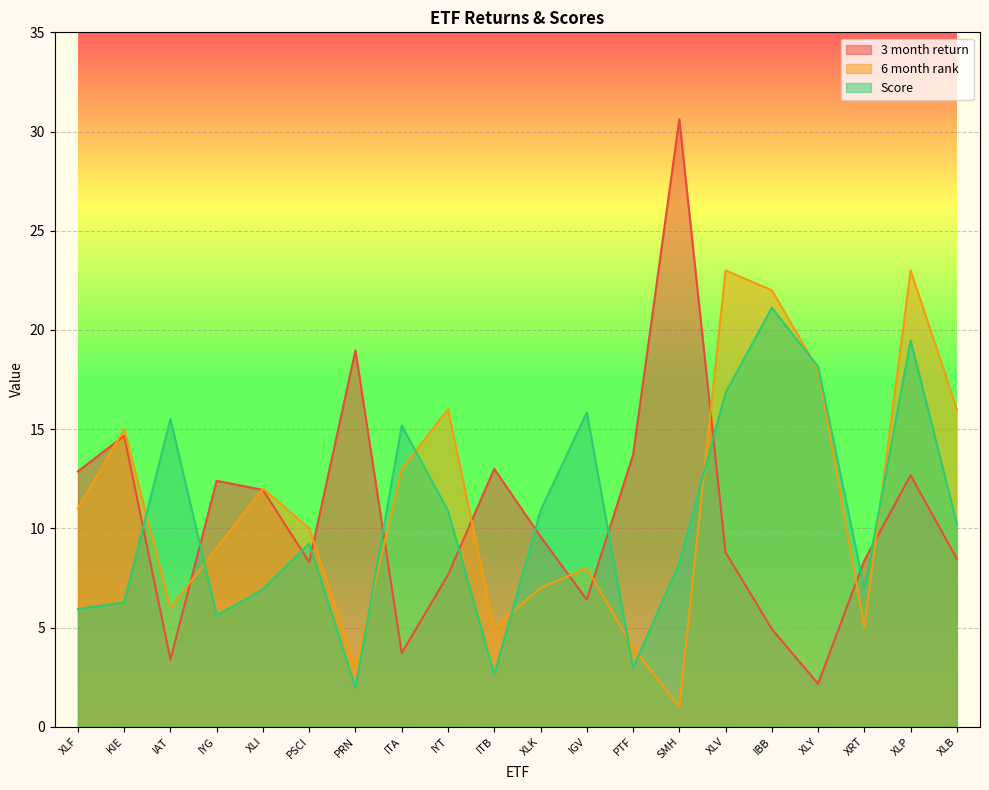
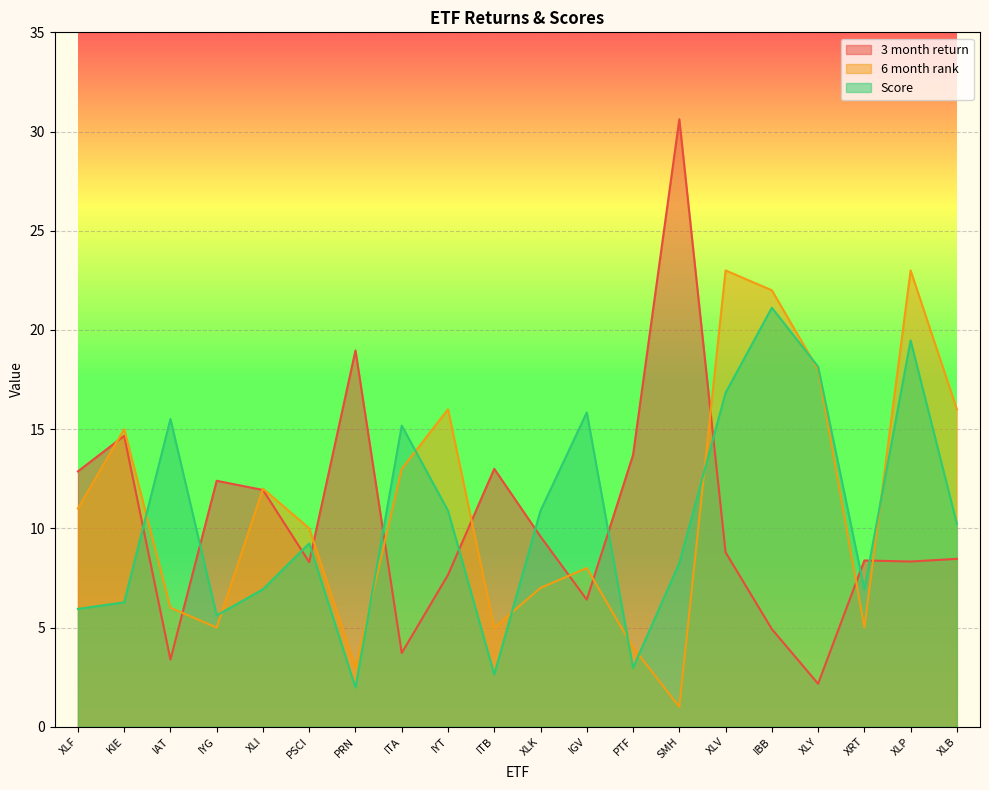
  {
    "3 month return": {
      "XLF": 12.9,
      "KIE": 14.7,
      "IAT": 3.4,
      "IYG": 12.4,
      "PSCI": 8.3,
      "PRN": 19.0,
      "ITA": 3.7,
      "IYT": 7.7,
      "ITB": 13.0,
      "XLK": 9.6,
      "IGV": 6.4,
      "PTF": 13.7,
      "SMH": 30.6,
      "XLV": 8.8,
      "IBB": 4.9,
      "XLY": 2.2,
      "XRT": 8.4,
-     "XLP": 12.7,
+     "XLP": 8.3,
      "XLB": 8.5
    },
    "6 month rank": {
      "XLF": 11,
      "KIE": 15,
      "IAT": 6,
-     "IYG": 9,
+     "IYG": 5,
      "PSCI": 10,
      "PRN": 3,
      "ITA": 13,
      "IYT": 16,
      "ITB": 5,
      "XLK": 7,
      "IGV": 8,
      "PTF": 4,
      "SMH": 1,
      "XLV": 23,
      "IBB": 22,
      "XLY": 18,
      "XRT": 5,
      "XLP": 23,
      "XLB": 16
    },
    "Score": {
      "XLF": 5.9,
      "KIE": 6.3,
      "IAT": 15.5,
      "IYG": 5.6,
      "XLI": 6.9,
      "PSCI": 9.2,
      "PRN": 2.0,
      "ITA": 15.2,
      "IYT": 10.9,
      "ITB": 2.6,
      "XLK": 10.9,
      "IGV": 15.8,
      "PTF": 3.0,
      "SMH": 8.3,
      "XLV": 16.8,
      "IBB": 21.1,
      "XLY": 18.2,
      "XRT": 6.9,
      "XLP": 19.5,
      "XLB": 10.2
    }
  }
